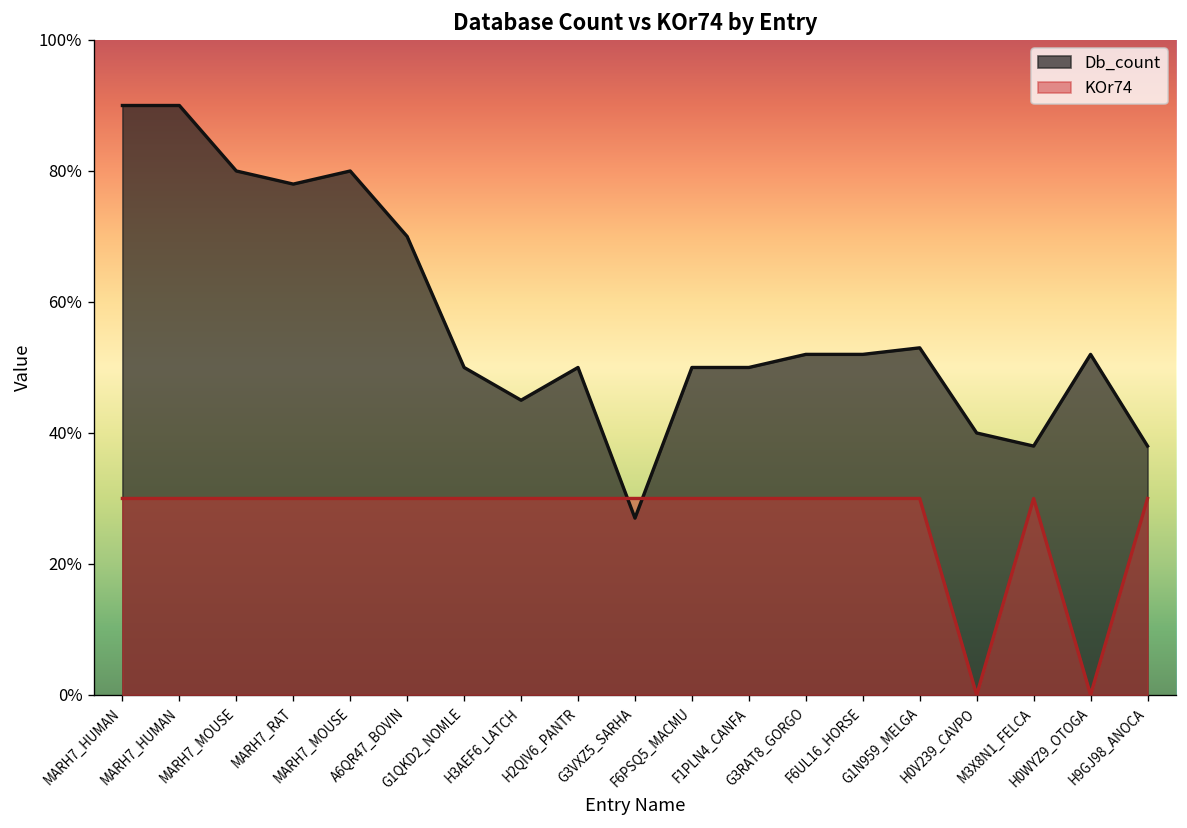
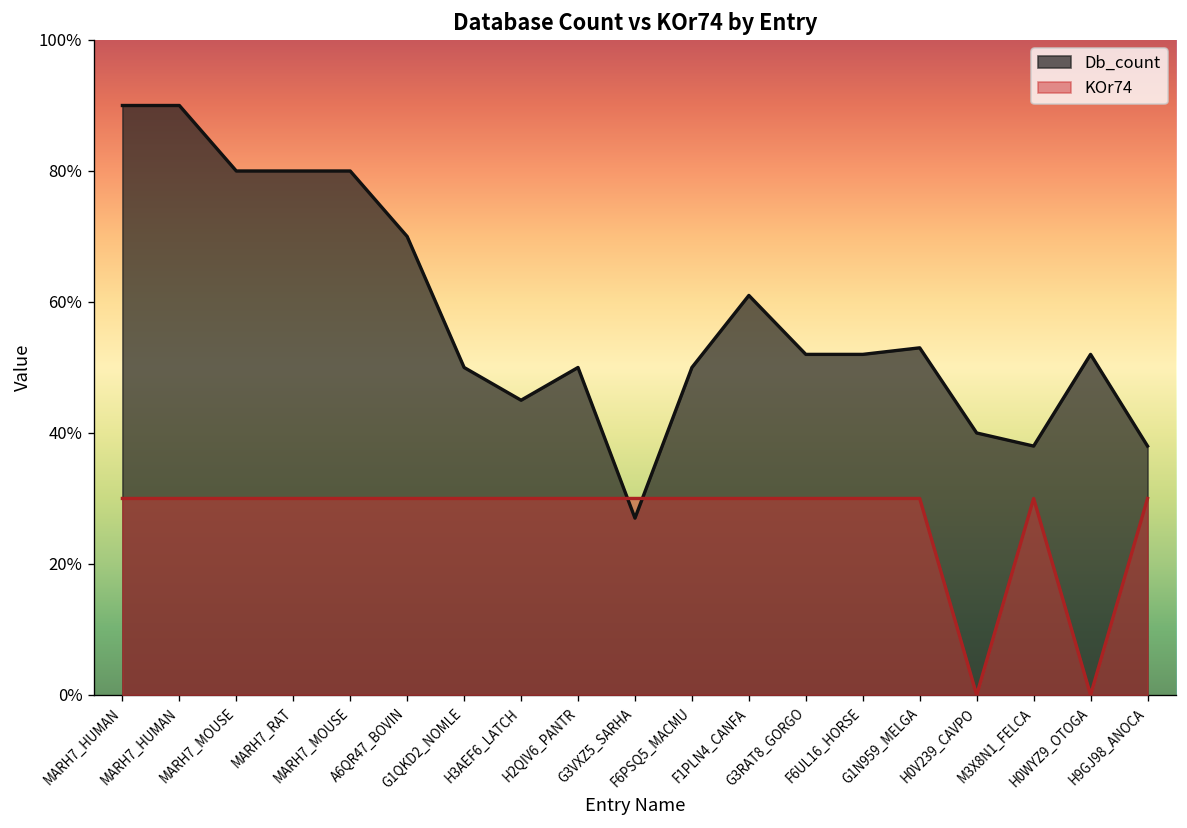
  {
    "Db_count": {
-     "MARH7_RAT": "78%",
+     "MARH7_RAT": "80%",
      "A6QR47_BOVIN": "70%",
      "G1QKD2_NOMLE": "50%",
      "H3AEF6_LATCH": "45%",
      "H2QIV6_PANTR": "50%",
      "G3VXZ5_SARHA": "27%",
      "F6PSQ5_MACMU": "50%",
-     "F1PLN4_CANFA": "50%",
+     "F1PLN4_CANFA": "61%",
      "G3RAT8_GORGO": "52%",
      "F6UL16_HORSE": "52%",
      "G1N959_MELGA": "53%",
      "H0V239_CAVPO": "40%",
      "M3X8N1_FELCA": "38%",
      "H0WYZ9_OTOGA": "52%",
      "H9GJ98_ANOCA": "38%"
    },
    "KOr74": {
      "MARH7_RAT": "30%",
      "A6QR47_BOVIN": "30%",
      "G1QKD2_NOMLE": "30%",
      "H3AEF6_LATCH": "30%",
      "H2QIV6_PANTR": "30%",
      "G3VXZ5_SARHA": "30%",
      "F6PSQ5_MACMU": "30%",
      "F1PLN4_CANFA": "30%",
      "G3RAT8_GORGO": "30%",
      "F6UL16_HORSE": "30%",
      "G1N959_MELGA": "30%",
      "H0V239_CAVPO": "0%",
      "M3X8N1_FELCA": "30%",
      "H0WYZ9_OTOGA": "0%",
      "H9GJ98_ANOCA": "30%"
    }
  }
